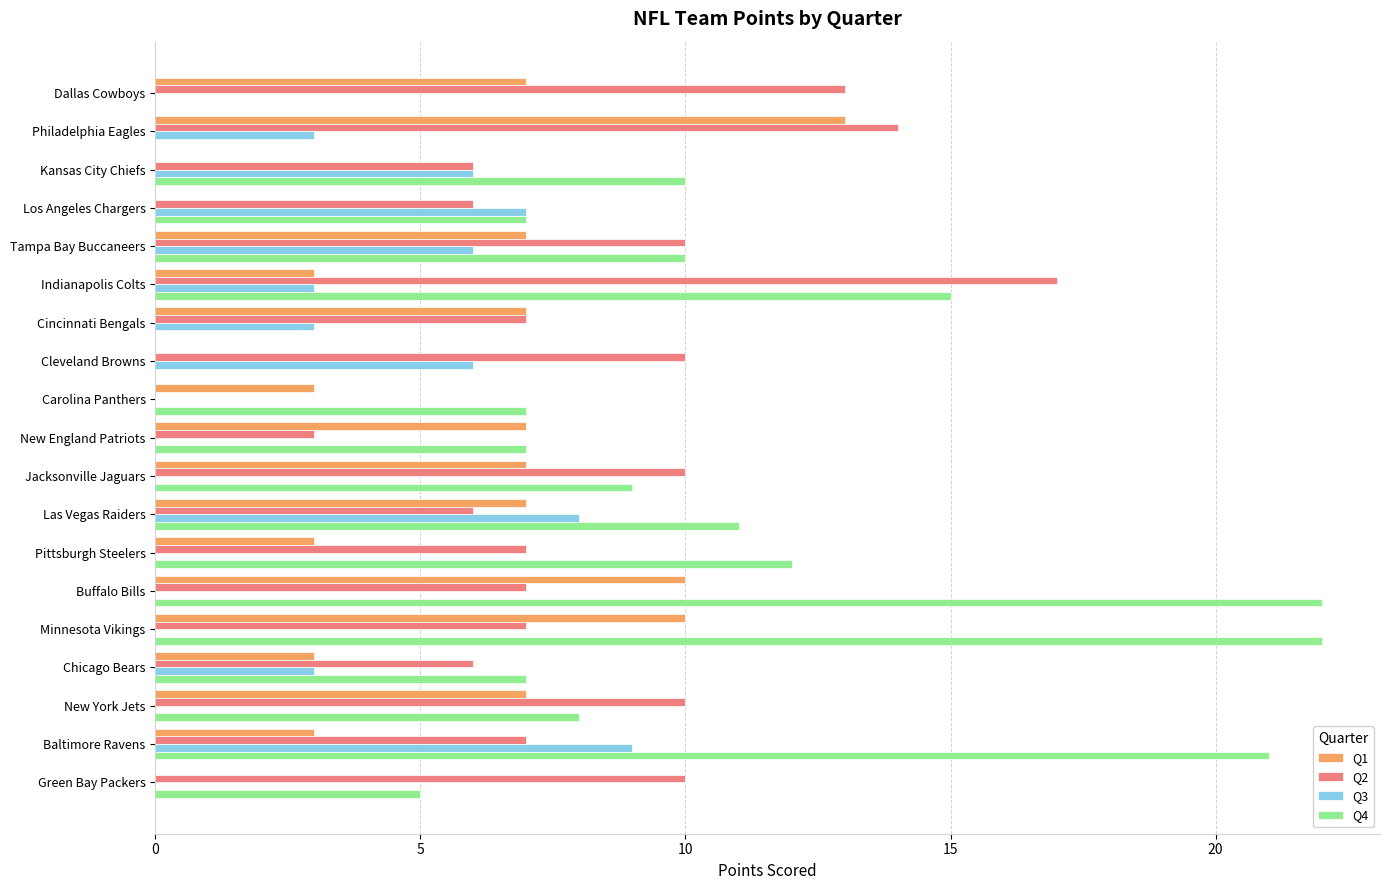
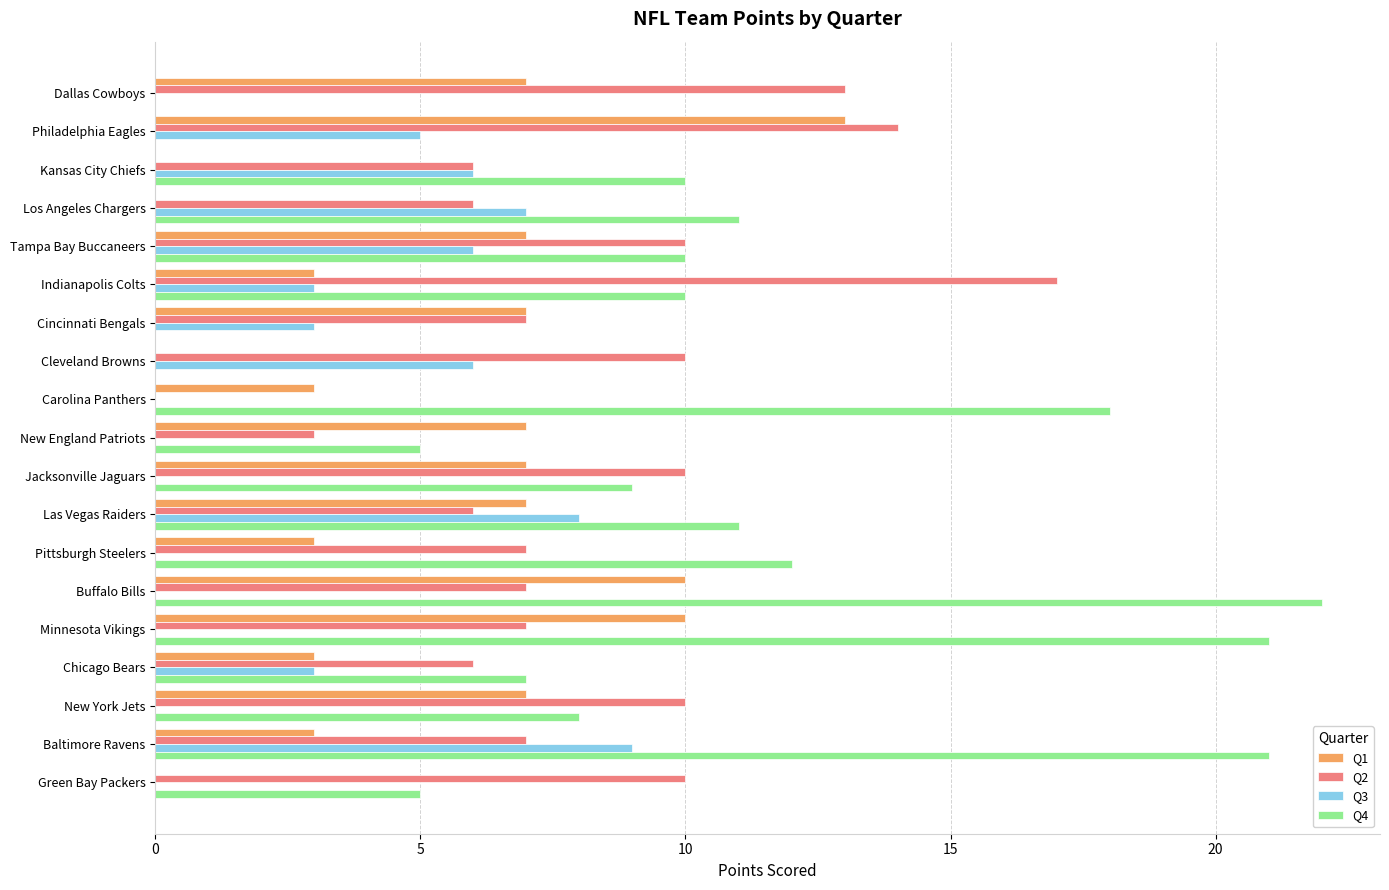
  {
    "Q3": {
      "Dallas Cowboys": 0,
-     "Philadelphia Eagles": 3,
+     "Philadelphia Eagles": 5,
      "Kansas City Chiefs": 6,
      "Los Angeles Chargers": 7,
      "Tampa Bay Buccaneers": 6,
      "Indianapolis Colts": 3,
      "Cincinnati Bengals": 3,
      "Cleveland Browns": 6,
      "Carolina Panthers": 0,
      "New England Patriots": 0,
      "Jacksonville Jaguars": 0,
      "Las Vegas Raiders": 8,
      "Pittsburgh Steelers": 0,
      "Buffalo Bills": 0,
      "Minnesota Vikings": 0,
      "Chicago Bears": 3,
      "New York Jets": 0,
      "Baltimore Ravens": 9,
      "Green Bay Packers": 0
    },
    "Q4": {
      "Dallas Cowboys": 0,
      "Philadelphia Eagles": 0,
      "Kansas City Chiefs": 10,
-     "Los Angeles Chargers": 7,
+     "Los Angeles Chargers": 11,
      "Tampa Bay Buccaneers": 10,
-     "Indianapolis Colts": 15,
+     "Indianapolis Colts": 10,
      "Cincinnati Bengals": 0,
      "Cleveland Browns": 0,
-     "Carolina Panthers": 7,
-     "New England Patriots": 7,
+     "Carolina Panthers": 18,
+     "New England Patriots": 5,
      "Jacksonville Jaguars": 9,
      "Las Vegas Raiders": 11,
      "Pittsburgh Steelers": 12,
      "Buffalo Bills": 22,
-     "Minnesota Vikings": 22,
+     "Minnesota Vikings": 21,
      "Chicago Bears": 7,
      "New York Jets": 8,
      "Baltimore Ravens": 21,
      "Green Bay Packers": 5
    }
  }
